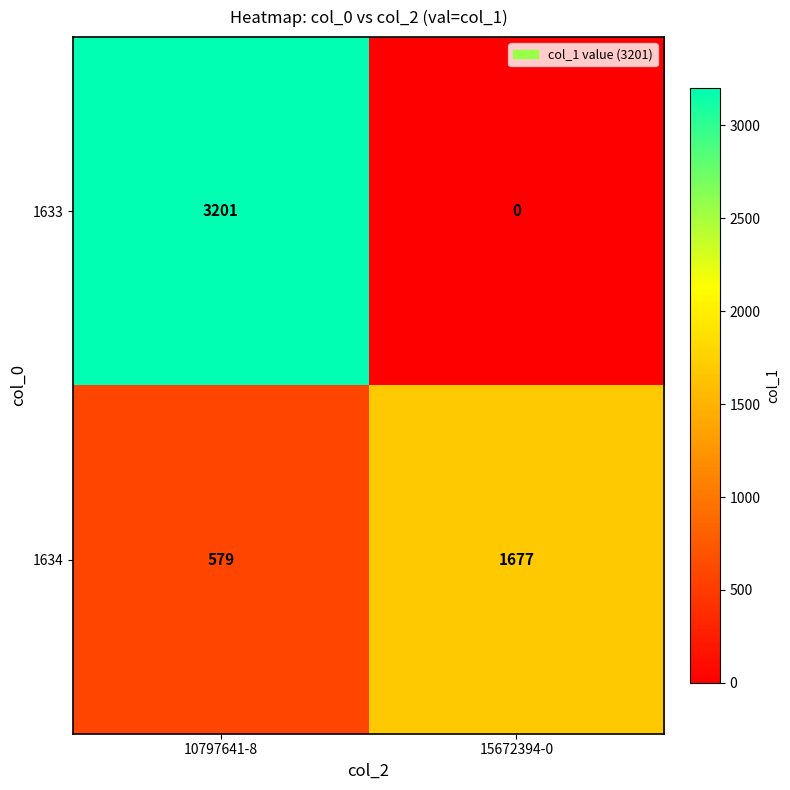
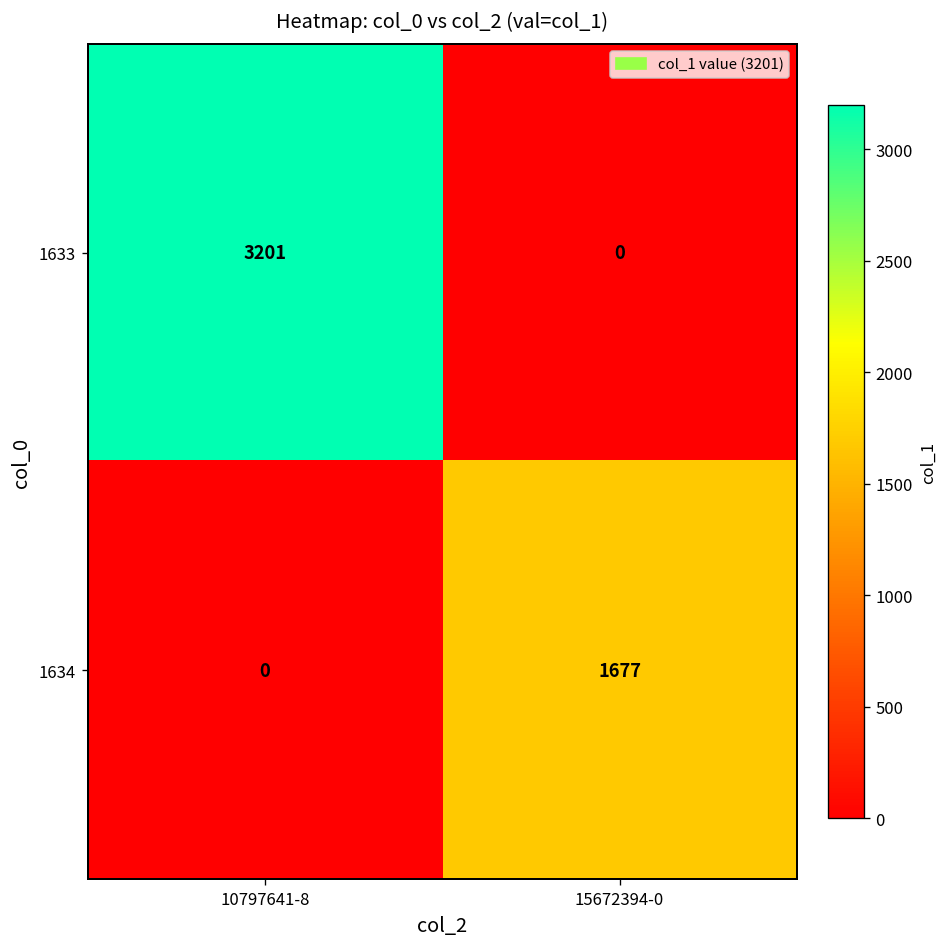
  {
    "1633": {
      "10797641-8": 3201,
      "15672394-0": 0
    },
    "1634": {
-     "10797641-8": 579,
+     "10797641-8": 0,
      "15672394-0": 1677
    }
  }
